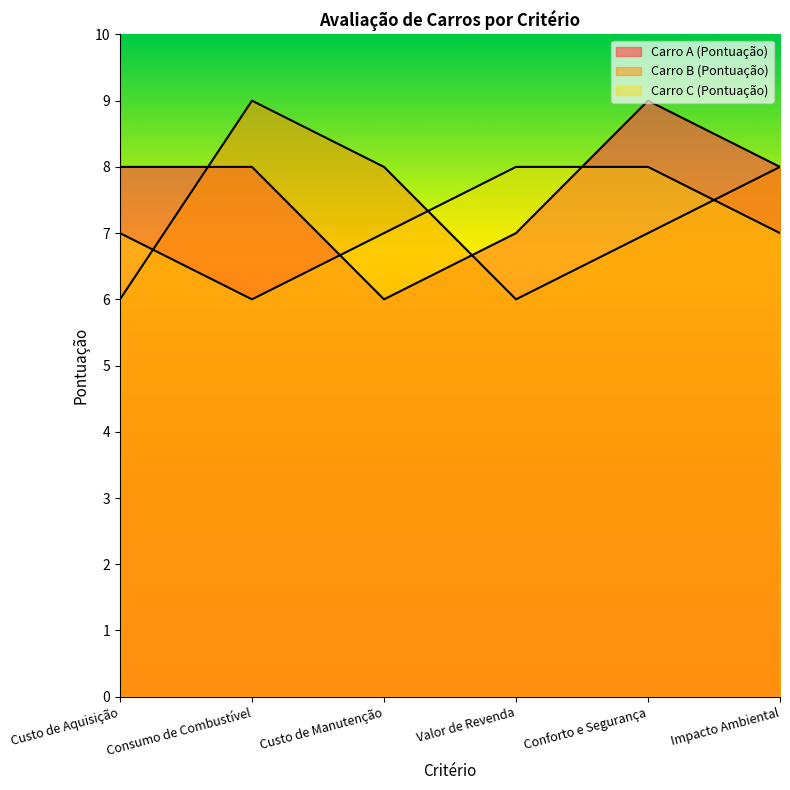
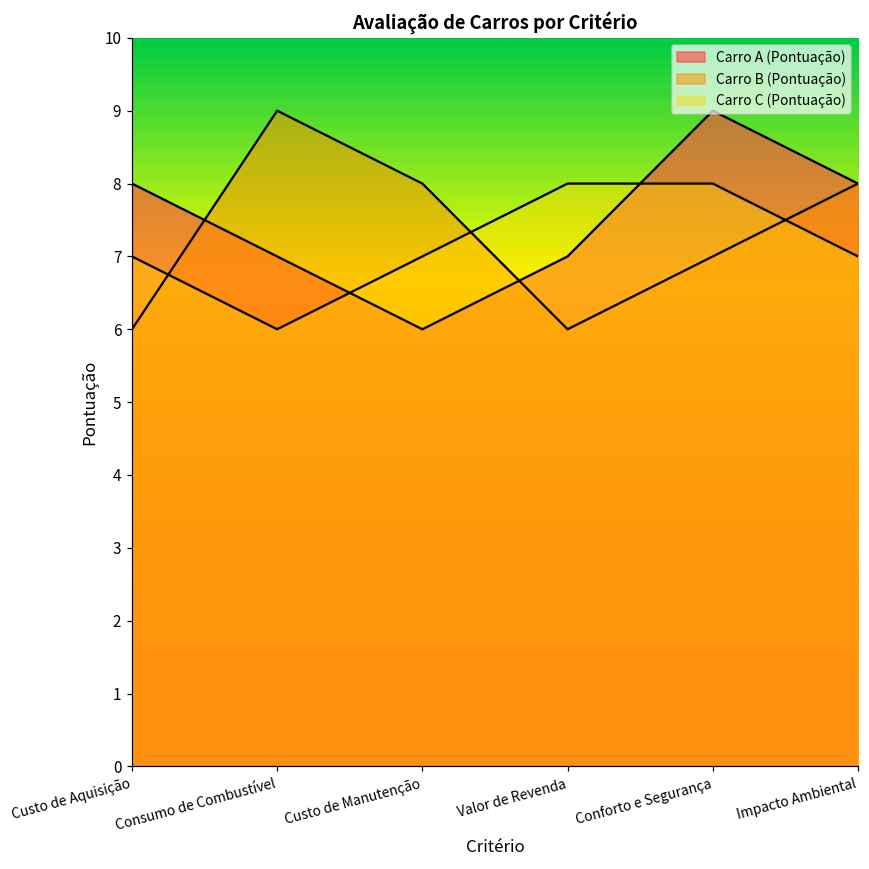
  {
    "Carro A (Pontuação)": {
      "Custo de Aquisição": 8,
-     "Consumo de Combustível": 8,
+     "Consumo de Combustível": 7,
      "Custo de Manutenção": 6,
      "Valor de Revenda": 7
    }
  }
